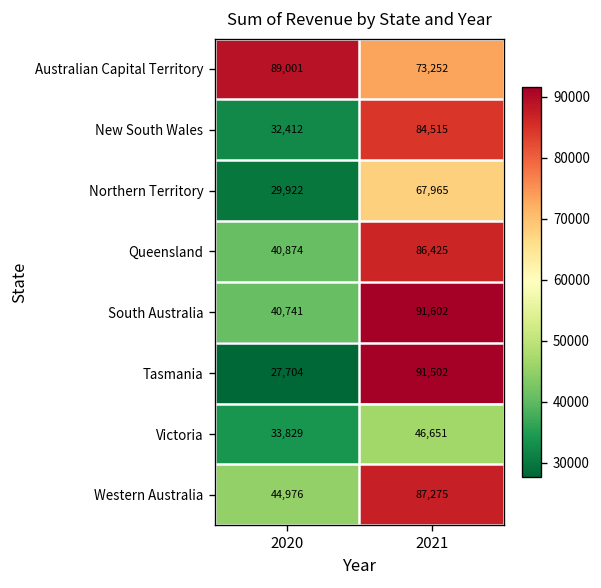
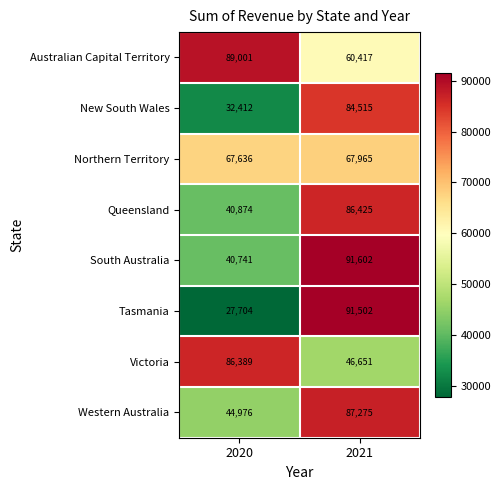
  {
    "Australian Capital Territory": {
      "2020": "89,001",
-     "2021": "73,252"
+     "2021": "60,417"
    },
    "New South Wales": {
      "2020": "32,412",
      "2021": "84,515"
    },
    "Northern Territory": {
-     "2020": "29,922",
+     "2020": "67,636",
      "2021": "67,965"
    },
    "Queensland": {
      "2020": "40,874",
      "2021": "86,425"
    },
    "South Australia": {
      "2020": "40,741",
      "2021": "91,602"
    },
    "Tasmania": {
      "2020": "27,704",
      "2021": "91,502"
    },
    "Victoria": {
-     "2020": "33,829",
+     "2020": "86,389",
      "2021": "46,651"
    },
    "Western Australia": {
      "2020": "44,976",
      "2021": "87,275"
    }
  }
